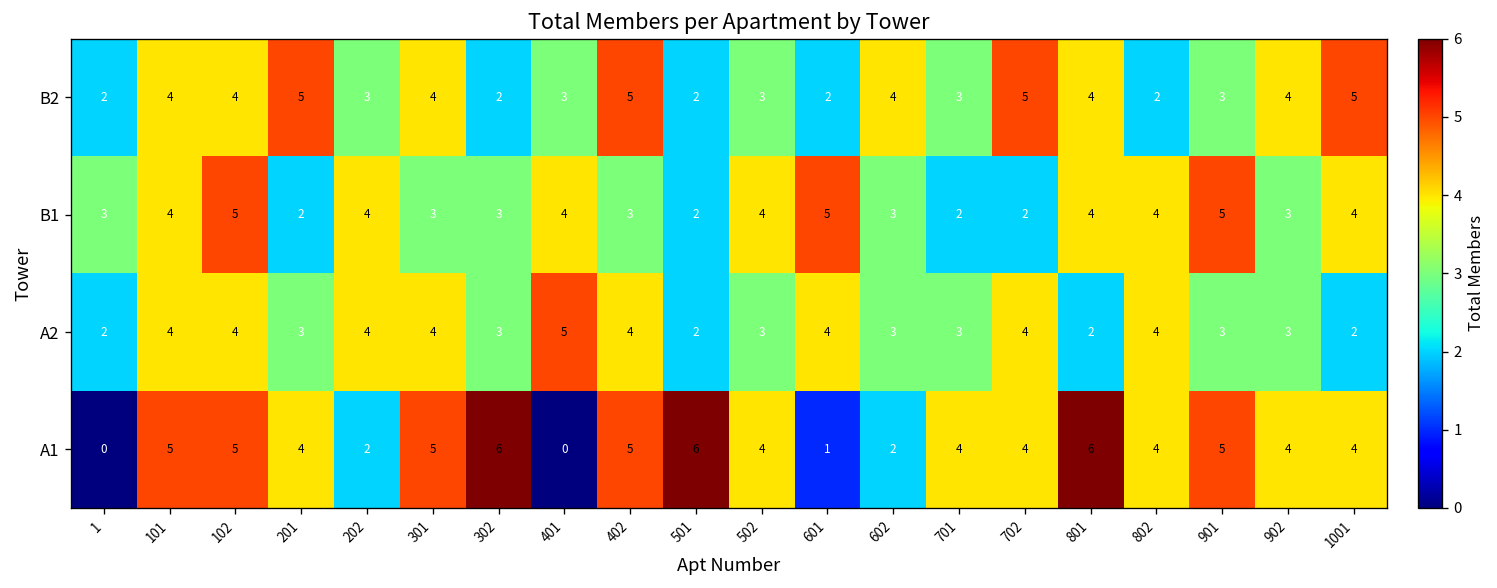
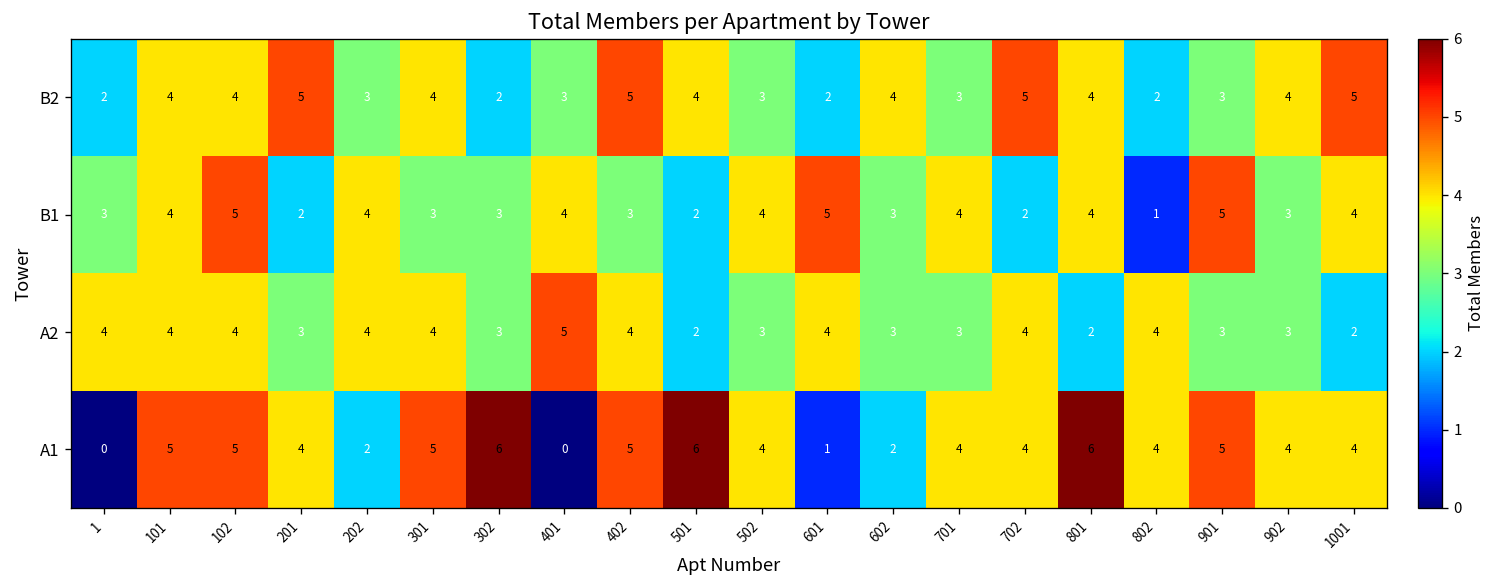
  {
    "B2": {
      "1": 2,
      "101": 4,
      "102": 4,
      "201": 5,
      "202": 3,
      "301": 4,
      "302": 2,
      "401": 3,
      "402": 5,
-     "501": 2,
+     "501": 4,
      "502": 3,
      "601": 2,
      "602": 4,
      "701": 3,
      "702": 5,
      "801": 4,
      "802": 2,
      "901": 3,
      "902": 4,
      "1001": 5
    },
    "B1": {
      "1": 3,
      "101": 4,
      "102": 5,
      "201": 2,
      "202": 4,
      "301": 3,
      "302": 3,
      "401": 4,
      "402": 3,
      "501": 2,
      "502": 4,
      "601": 5,
      "602": 3,
-     "701": 2,
+     "701": 4,
      "702": 2,
      "801": 4,
-     "802": 4,
+     "802": 1,
      "901": 5,
      "902": 3,
      "1001": 4
    },
    "A2": {
-     "1": 2,
+     "1": 4,
      "101": 4,
      "102": 4,
      "201": 3,
      "202": 4,
      "301": 4,
      "302": 3,
      "401": 5,
      "402": 4,
      "501": 2,
      "502": 3,
      "601": 4,
      "602": 3,
      "701": 3,
      "702": 4,
      "801": 2,
      "802": 4,
      "901": 3,
      "902": 3,
      "1001": 2
    },
    "A1": {
      "1": 0,
      "101": 5,
      "102": 5,
      "201": 4,
      "202": 2,
      "301": 5,
      "302": 6,
      "401": 0,
      "402": 5,
      "501": 6,
      "502": 4,
      "601": 1,
      "602": 2,
      "701": 4,
      "702": 4,
      "801": 6,
      "802": 4,
      "901": 5,
      "902": 4,
      "1001": 4
    }
  }
